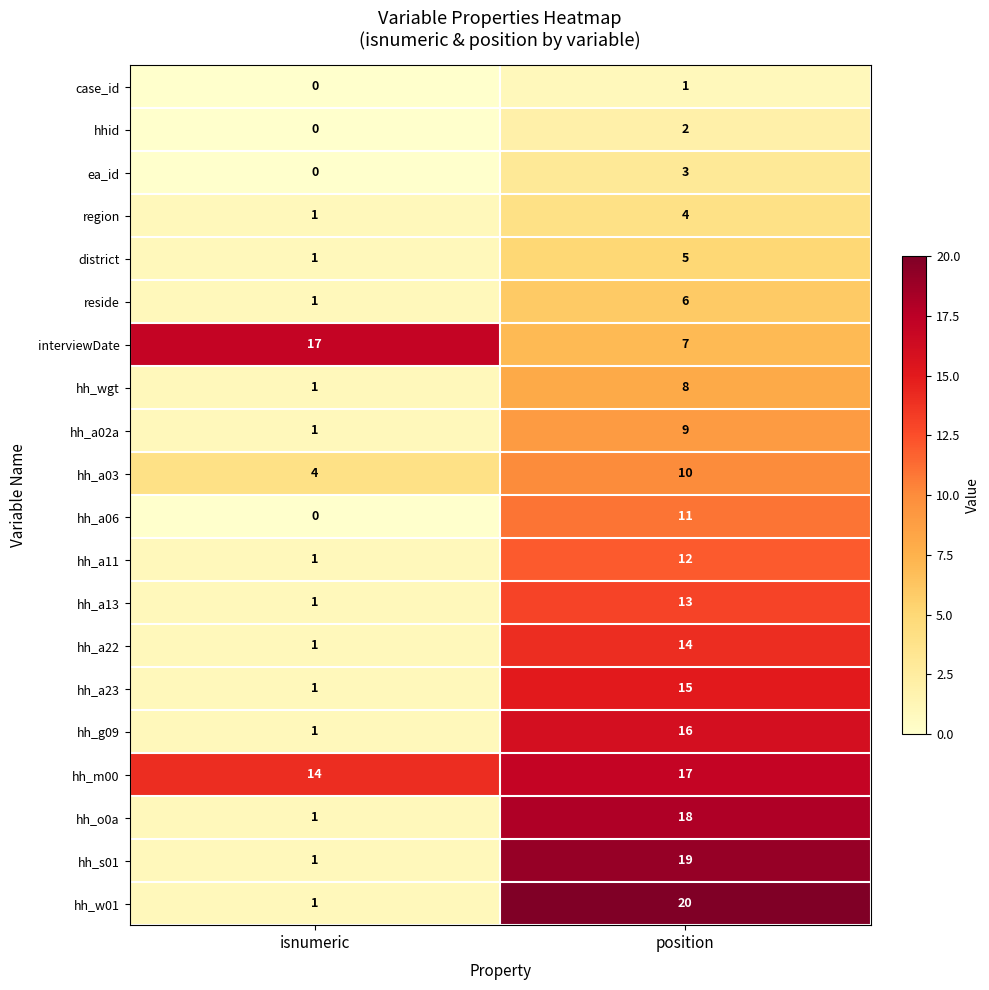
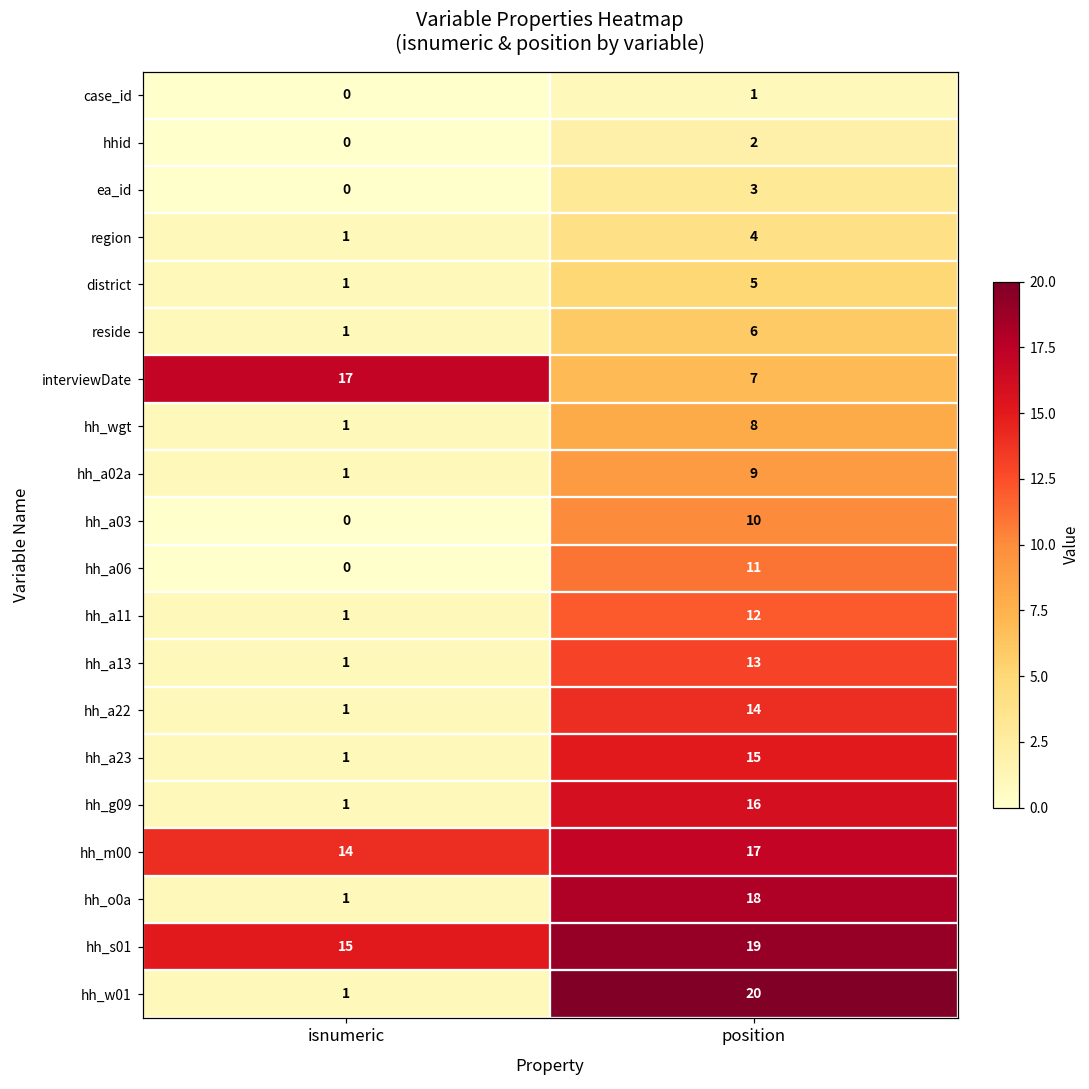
  {
    "case_id": {
      "isnumeric": 0,
      "position": 1
    },
    "hhid": {
      "isnumeric": 0,
      "position": 2
    },
    "ea_id": {
      "isnumeric": 0,
      "position": 3
    },
    "region": {
      "isnumeric": 1,
      "position": 4
    },
    "district": {
      "isnumeric": 1,
      "position": 5
    },
    "reside": {
      "isnumeric": 1,
      "position": 6
    },
    "interviewDate": {
      "isnumeric": 17,
      "position": 7
    },
    "hh_wgt": {
      "isnumeric": 1,
      "position": 8
    },
    "hh_a02a": {
      "isnumeric": 1,
      "position": 9
    },
    "hh_a03": {
-     "isnumeric": 4,
+     "isnumeric": 0,
      "position": 10
    },
    "hh_a06": {
      "isnumeric": 0,
      "position": 11
    },
    "hh_a11": {
      "isnumeric": 1,
      "position": 12
    },
    "hh_a13": {
      "isnumeric": 1,
      "position": 13
    },
    "hh_a22": {
      "isnumeric": 1,
      "position": 14
    },
    "hh_a23": {
      "isnumeric": 1,
      "position": 15
    },
    "hh_g09": {
      "isnumeric": 1,
      "position": 16
    },
    "hh_m00": {
      "isnumeric": 14,
      "position": 17
    },
    "hh_o0a": {
      "isnumeric": 1,
      "position": 18
    },
    "hh_s01": {
-     "isnumeric": 1,
+     "isnumeric": 15,
      "position": 19
    },
    "hh_w01": {
      "isnumeric": 1,
      "position": 20
    }
  }
